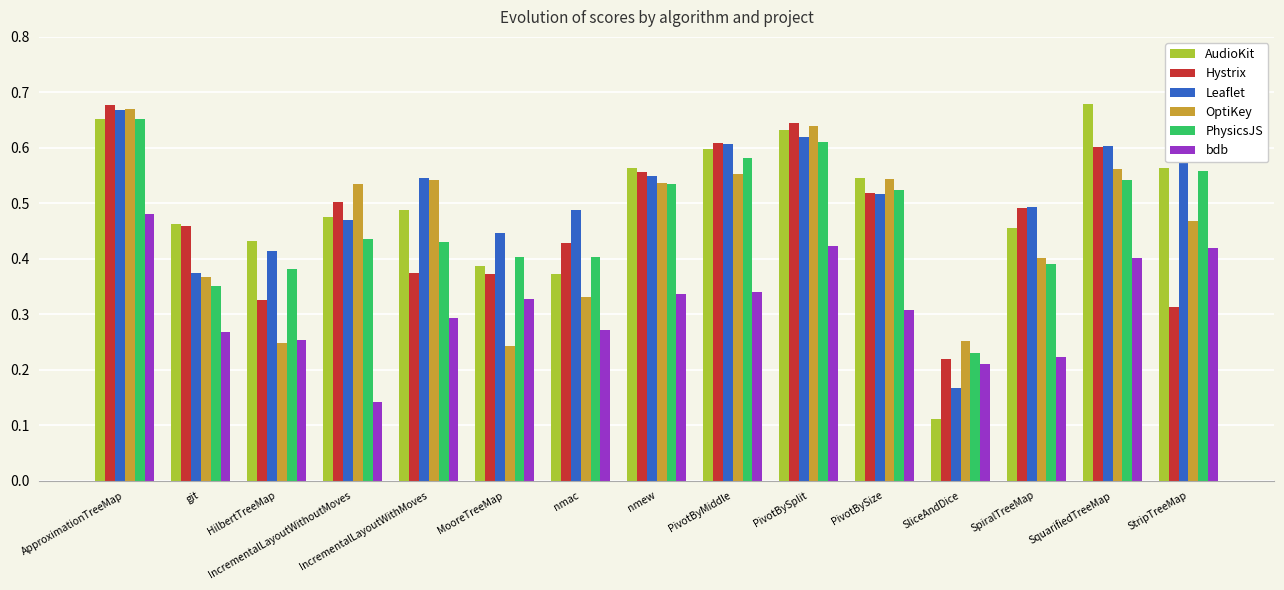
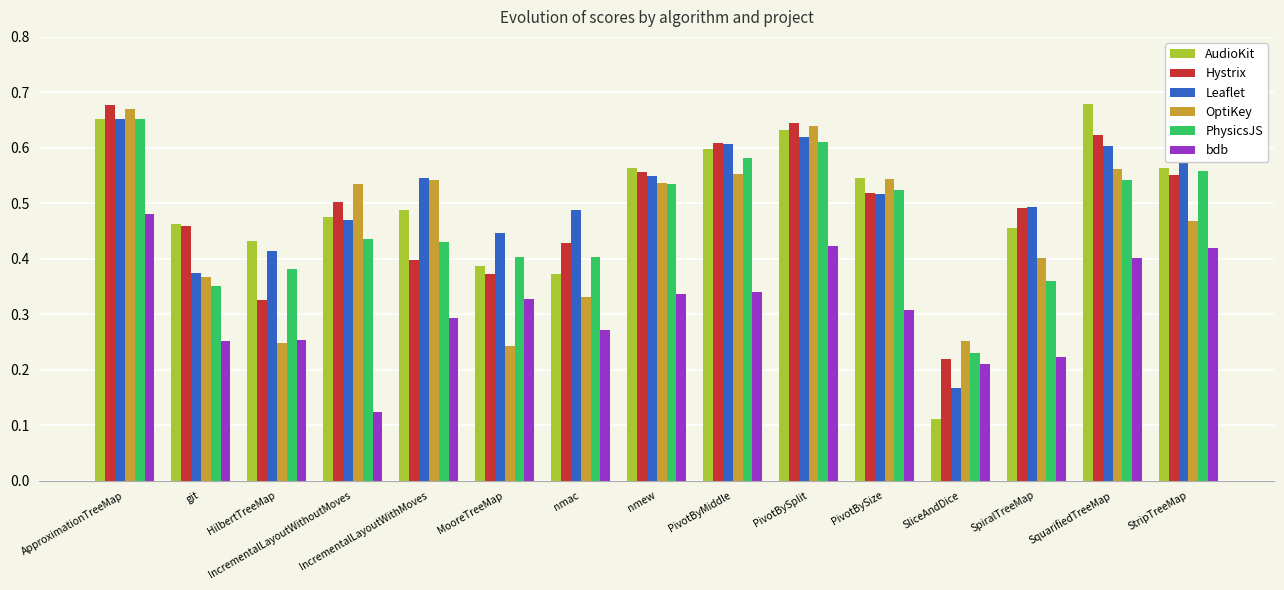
  {
    "Hystrix": {
      "ApproximationTreeMap": 0.68,
      "git": 0.46,
      "HilbertTreeMap": 0.33,
      "IncrementalLayoutWithoutMoves": 0.50,
-     "IncrementalLayoutWithMoves": 0.37,
+     "IncrementalLayoutWithMoves": 0.40,
      "MooreTreeMap": 0.37,
      "nmac": 0.43,
      "nmew": 0.56,
      "PivotByMiddle": 0.61,
      "PivotBySplit": 0.64,
      "PivotBySize": 0.52,
      "SliceAndDice": 0.22,
      "SpiralTreeMap": 0.49,
-     "SquarifiedTreeMap": 0.60,
-     "StripTreeMap": 0.31
+     "SquarifiedTreeMap": 0.62,
+     "StripTreeMap": 0.55
    },
    "Leaflet": {
-     "ApproximationTreeMap": 0.67,
+     "ApproximationTreeMap": 0.65,
      "git": 0.37,
      "HilbertTreeMap": 0.41,
      "IncrementalLayoutWithoutMoves": 0.47,
      "IncrementalLayoutWithMoves": 0.55,
      "MooreTreeMap": 0.45,
      "nmac": 0.49,
      "nmew": 0.55,
      "PivotByMiddle": 0.61,
      "PivotBySplit": 0.62,
      "PivotBySize": 0.52,
      "SliceAndDice": 0.17,
      "SpiralTreeMap": 0.49,
      "SquarifiedTreeMap": 0.60
    },
    "PhysicsJS": {
      "ApproximationTreeMap": 0.65,
      "git": 0.35,
      "HilbertTreeMap": 0.38,
      "IncrementalLayoutWithoutMoves": 0.44,
      "IncrementalLayoutWithMoves": 0.43,
      "MooreTreeMap": 0.40,
      "nmac": 0.40,
      "nmew": 0.53,
      "PivotByMiddle": 0.58,
      "PivotBySplit": 0.61,
      "PivotBySize": 0.52,
      "SliceAndDice": 0.23,
-     "SpiralTreeMap": 0.39,
+     "SpiralTreeMap": 0.36,
      "SquarifiedTreeMap": 0.54,
      "StripTreeMap": 0.56
    },
    "bdb": {
      "ApproximationTreeMap": 0.48,
-     "git": 0.27,
+     "git": 0.25,
      "HilbertTreeMap": 0.25,
-     "IncrementalLayoutWithoutMoves": 0.14,
+     "IncrementalLayoutWithoutMoves": 0.12,
      "IncrementalLayoutWithMoves": 0.29,
      "MooreTreeMap": 0.33,
      "nmac": 0.27,
      "nmew": 0.34,
      "PivotByMiddle": 0.34,
      "PivotBySplit": 0.42,
      "PivotBySize": 0.31,
      "SliceAndDice": 0.21,
      "SpiralTreeMap": 0.22,
      "SquarifiedTreeMap": 0.40,
      "StripTreeMap": 0.42
    }
  }
